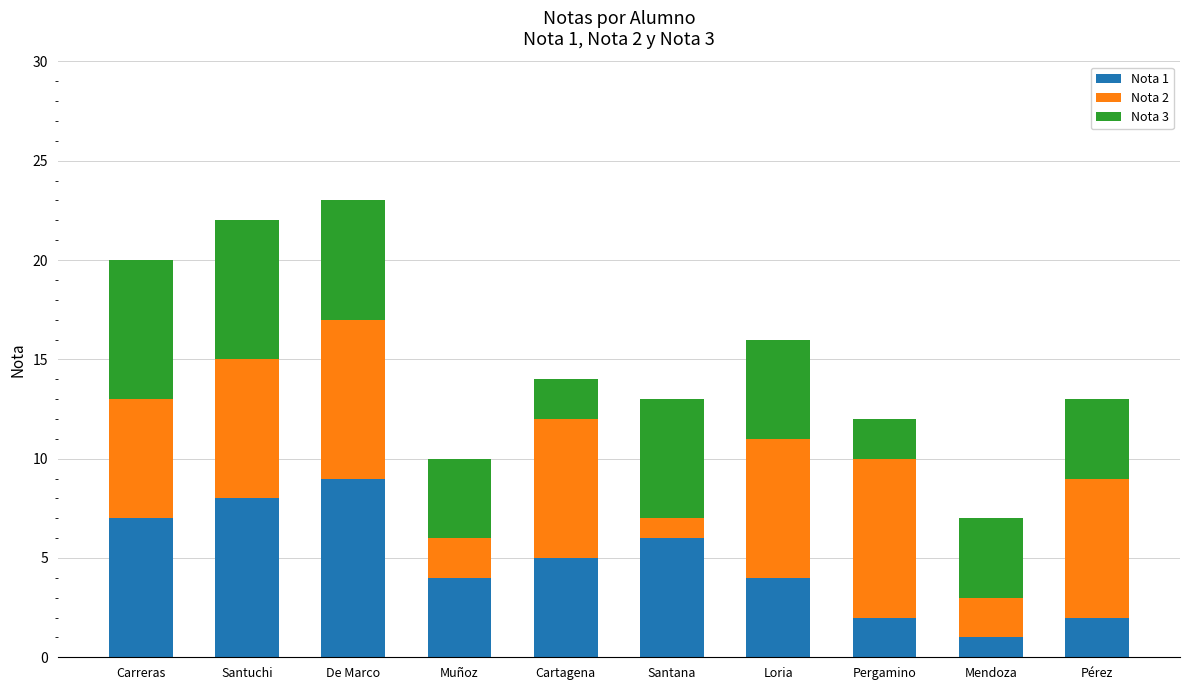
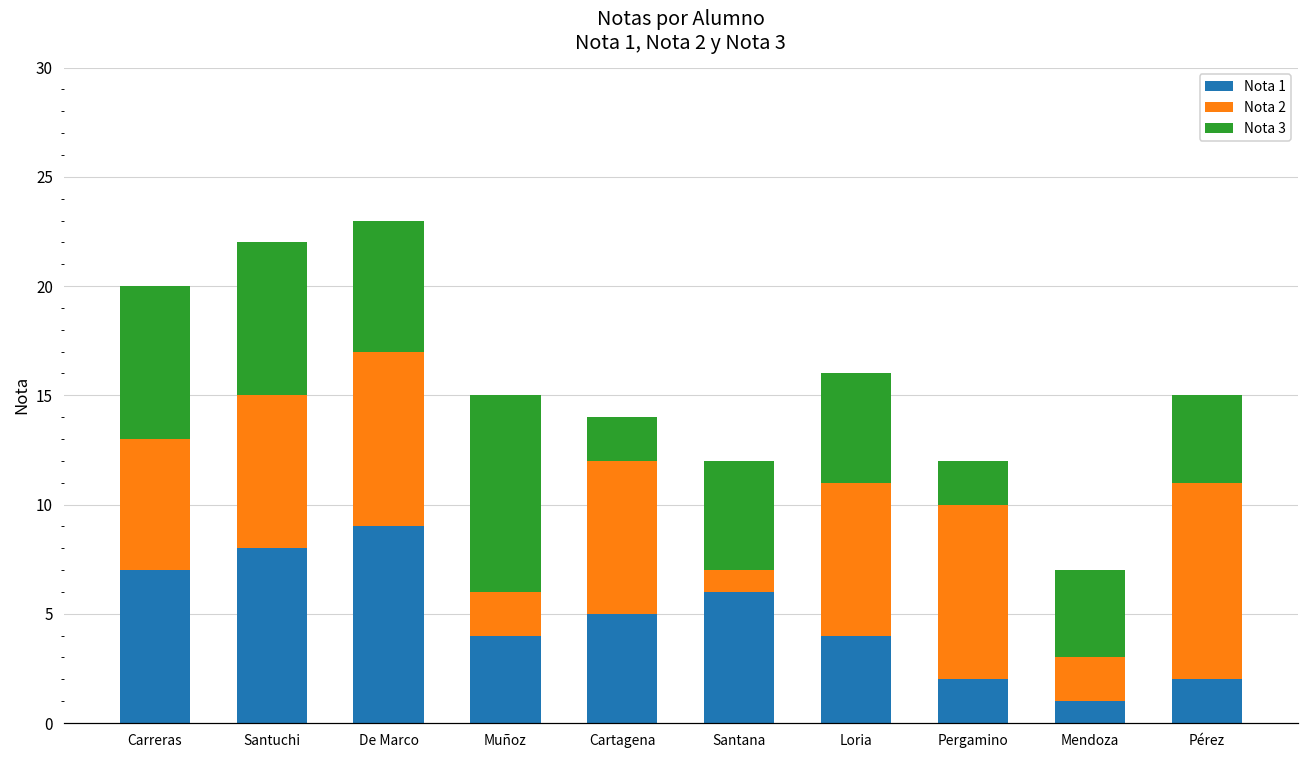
  {
    "Nota 1": {
      "Carreras": 7,
      "Santuchi": 8,
      "De Marco": 9,
      "Muñoz": 4,
      "Cartagena": 5,
      "Santana": 6,
      "Loria": 4,
      "Pergamino": 2,
      "Mendoza": 1,
      "Pérez": 2
    },
    "Nota 2": {
      "Carreras": 6,
      "Santuchi": 7,
      "De Marco": 8,
      "Muñoz": 2,
      "Cartagena": 7,
      "Santana": 1,
      "Loria": 7,
      "Pergamino": 8,
      "Mendoza": 2,
-     "Pérez": 7
+     "Pérez": 9
    },
    "Nota 3": {
      "Carreras": 7,
      "Santuchi": 7,
      "De Marco": 6,
-     "Muñoz": 4,
+     "Muñoz": 9,
      "Cartagena": 2,
-     "Santana": 6,
+     "Santana": 5,
      "Loria": 5,
      "Pergamino": 2,
      "Mendoza": 4,
      "Pérez": 4
    }
  }
